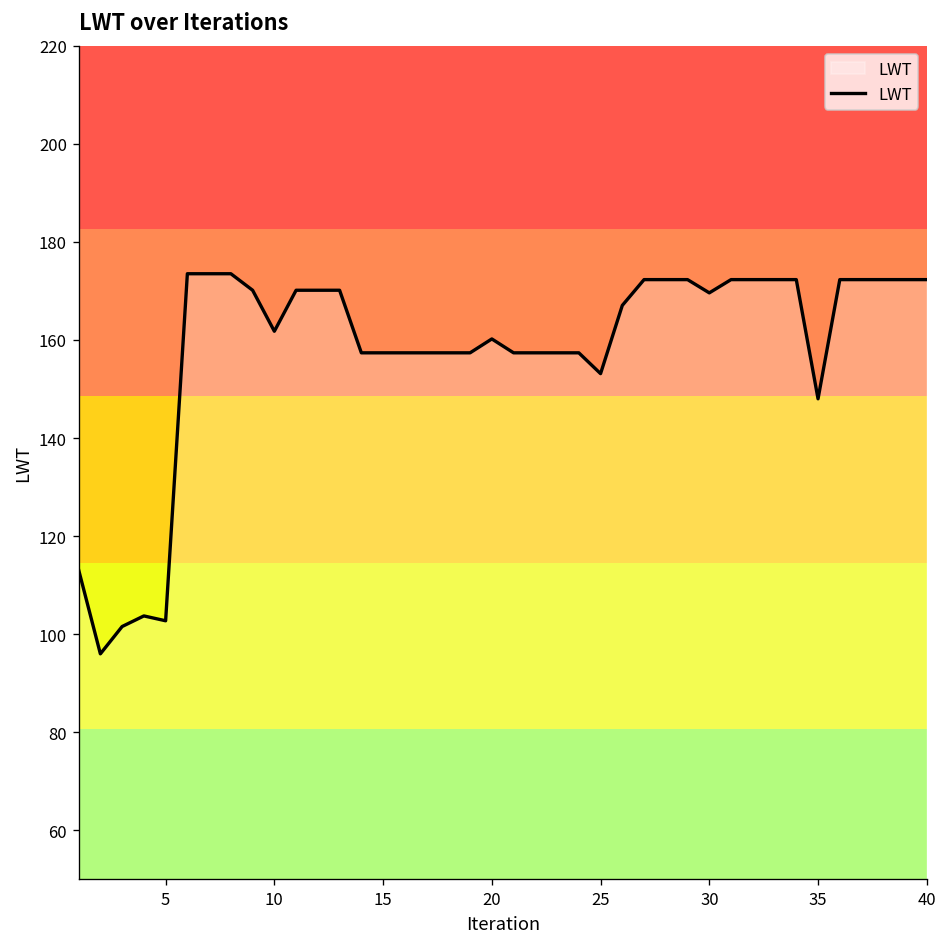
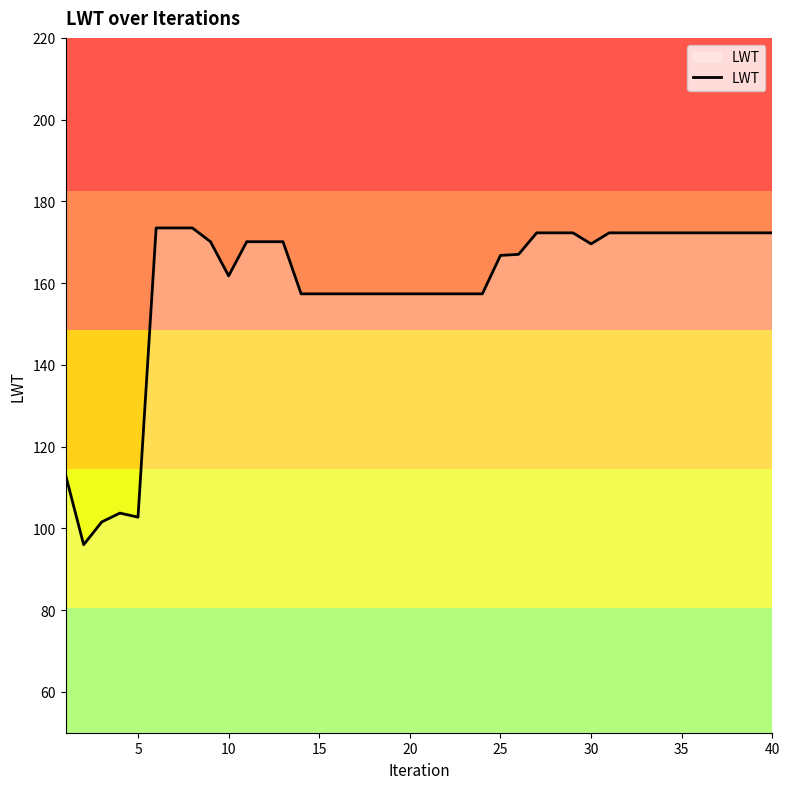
  {
    "5": 103,
    "10": 162,
    "15": 157,
-   "20": 160,
-   "25": 153,
+   "20": 157,
+   "25": 167,
    "30": 170,
-   "35": 148,
+   "35": 172,
    "40": 172
  }
